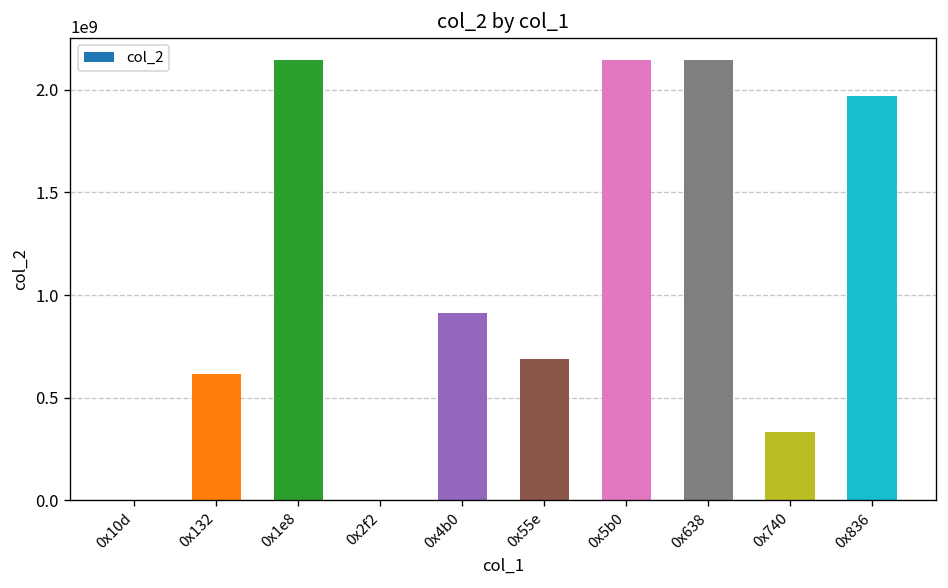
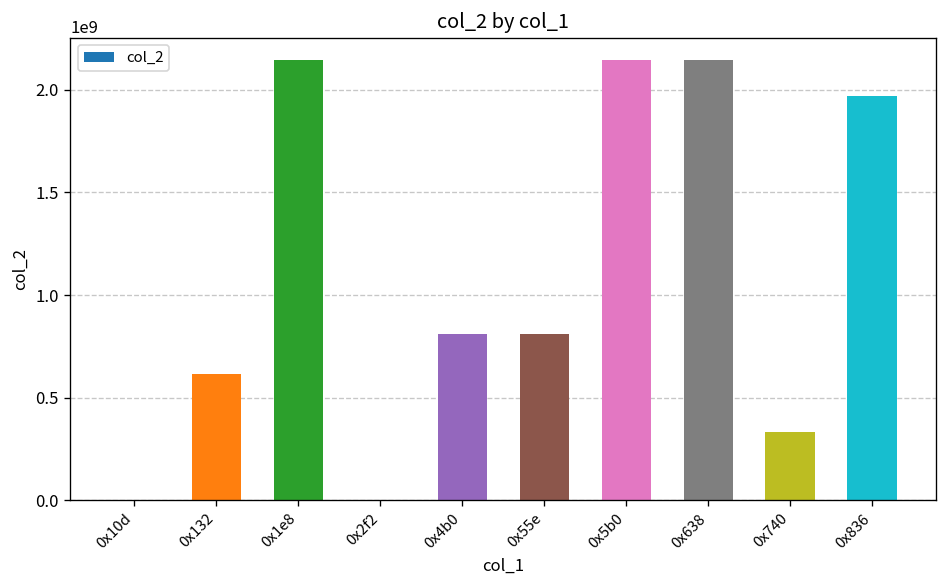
  {
    "0x132": 620000000,
    "0x1e8": 2150000000,
-   "0x4b0": 910000000,
-   "0x55e": 690000000,
+   "0x4b0": 810000000,
+   "0x55e": 810000000,
    "0x5b0": 2150000000,
    "0x638": 2150000000,
    "0x740": 330000000,
    "0x836": 1970000000
  }
